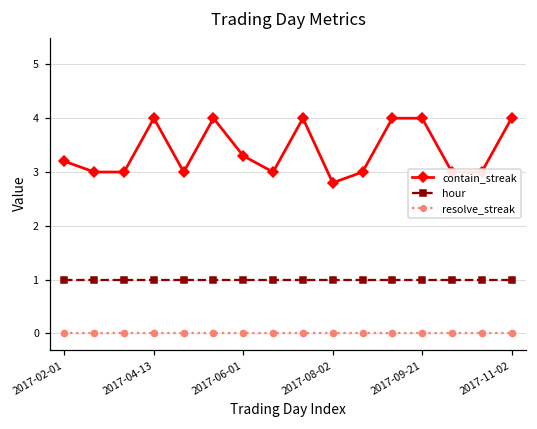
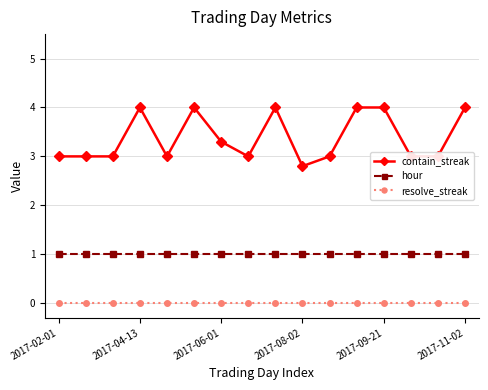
  {
    "contain_streak": {
-     "2017-02-01": 3.2,
+     "2017-02-01": 3.0,
      "2017-04-13": 4.0,
      "2017-06-01": 3.3,
      "2017-08-02": 2.8,
      "2017-09-21": 4.0,
      "2017-11-02": 4.0
    },
    "hour": {
      "2017-02-01": 1.0,
      "2017-04-13": 1.0,
      "2017-06-01": 1.0,
      "2017-08-02": 1.0,
      "2017-09-21": 1.0,
      "2017-11-02": 1.0
    },
    "resolve_streak": {
      "2017-02-01": 0.0,
      "2017-04-13": 0.0,
      "2017-06-01": 0.0,
      "2017-08-02": 0.0,
      "2017-09-21": 0.0,
      "2017-11-02": 0.0
    }
  }
